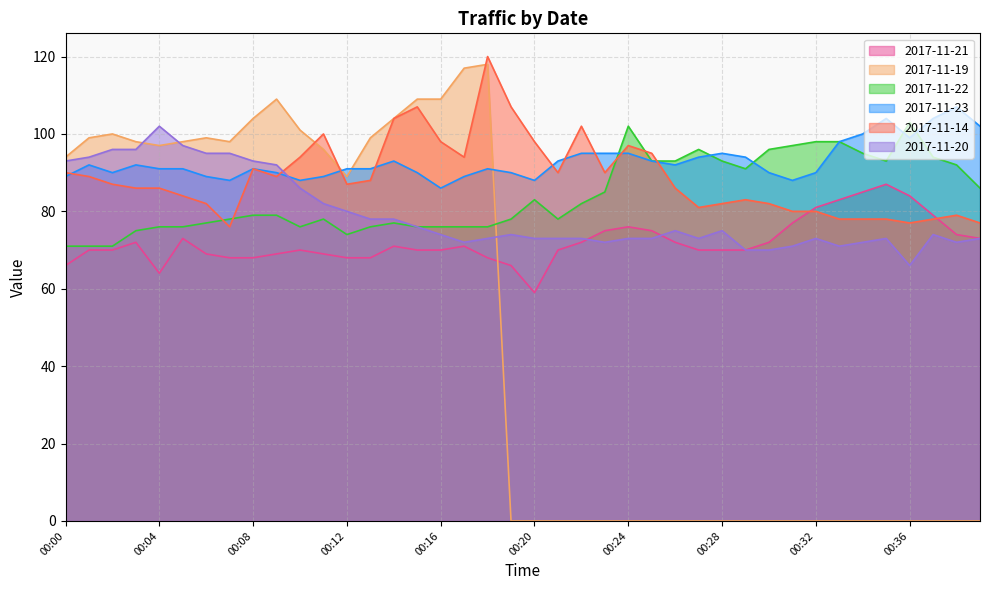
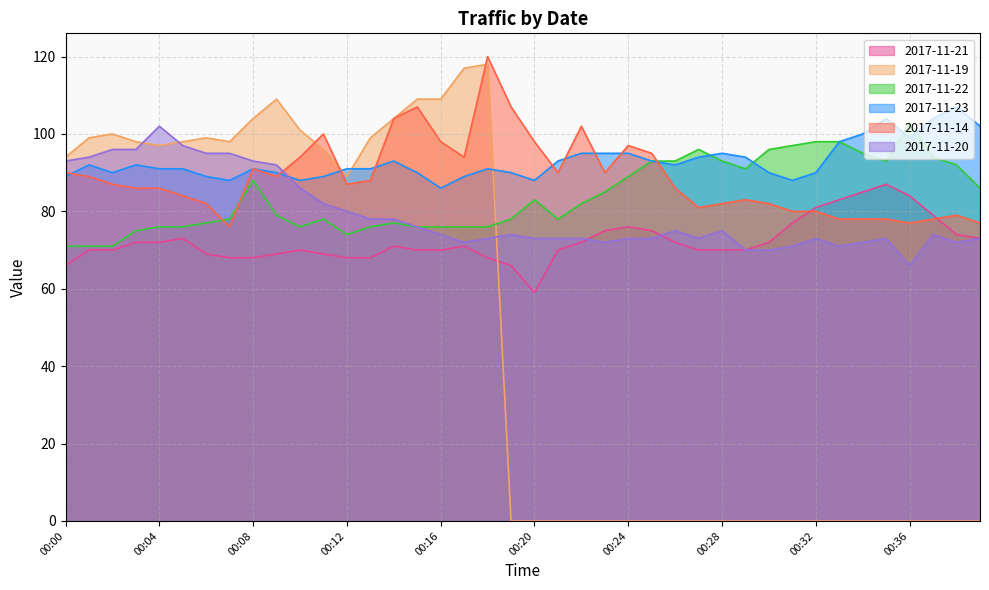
  {
    "2017-11-21": {
      "00:00": 66,
-     "00:04": 64,
+     "00:04": 72,
      "00:08": 68,
      "00:12": 68,
      "00:16": 70,
      "00:20": 59,
      "00:24": 76,
      "00:28": 70,
      "00:32": 81,
      "00:36": 84
    },
    "2017-11-22": {
      "00:00": 71,
      "00:04": 76,
-     "00:08": 79,
+     "00:08": 88,
      "00:12": 74,
      "00:16": 76,
      "00:20": 83,
-     "00:24": 102,
+     "00:24": 89,
      "00:28": 93,
      "00:32": 98
    },
    "2017-11-23": {
      "00:00": 89,
      "00:04": 91,
      "00:12": 91,
      "00:16": 86,
      "00:20": 88,
      "00:24": 95,
      "00:28": 95,
      "00:32": 90
    },
    "2017-11-20": {
      "00:00": 93,
      "00:04": 102,
      "00:08": 93,
      "00:12": 80,
      "00:16": 74,
      "00:20": 73,
      "00:24": 73,
      "00:28": 75,
      "00:32": 73,
      "00:36": 66
    }
  }
